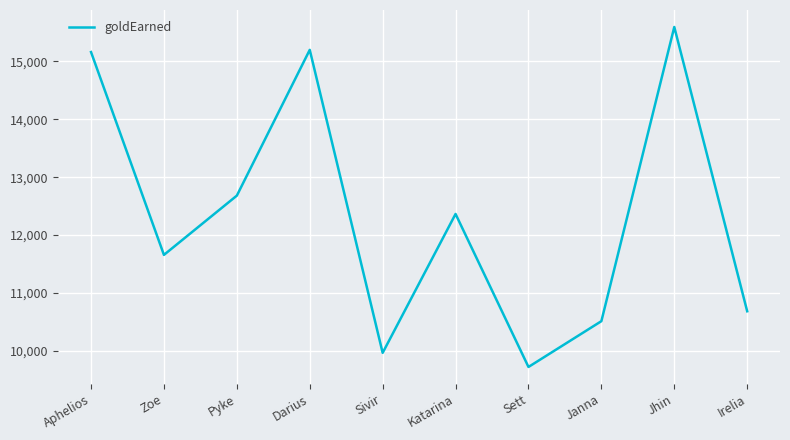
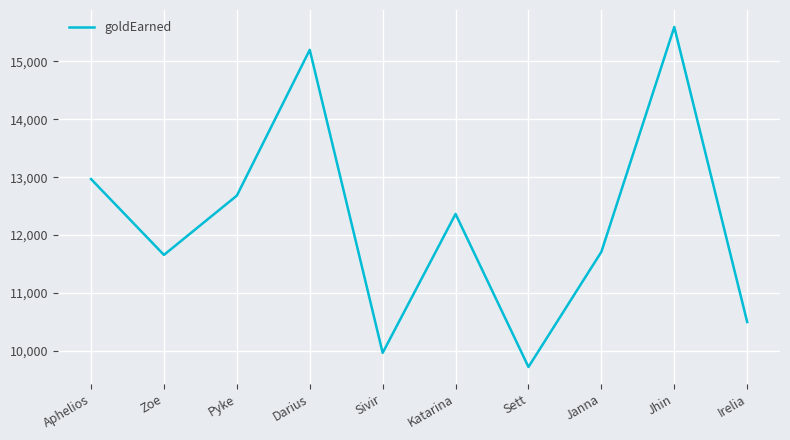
  {
-   "Aphelios": "15,200",
+   "Aphelios": "13,000",
    "Zoe": "11,700",
    "Pyke": "12,700",
    "Darius": "15,200",
    "Sivir": "10,000",
    "Katarina": "12,400",
    "Sett": "9,700",
-   "Janna": "10,500",
+   "Janna": "11,700",
    "Jhin": "15,600",
-   "Irelia": "10,700"
+   "Irelia": "10,500"
  }
